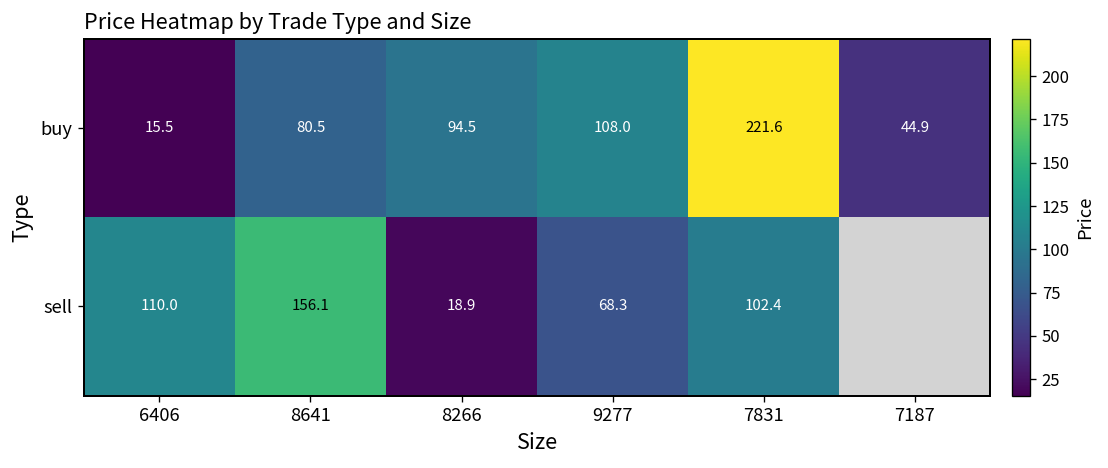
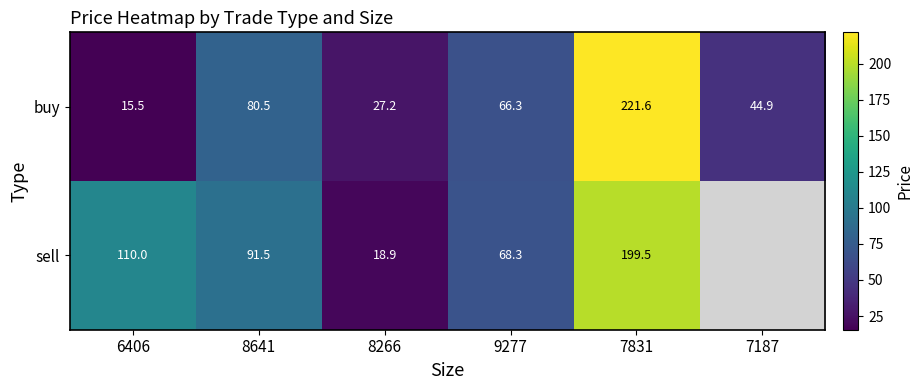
  {
    "buy": {
      "6406": 15.5,
      "8641": 80.5,
-     "8266": 94.5,
-     "9277": 108.0,
+     "8266": 27.2,
+     "9277": 66.3,
      "7831": 221.6,
      "7187": 44.9
    },
    "sell": {
      "6406": 110.0,
-     "8641": 156.1,
+     "8641": 91.5,
      "8266": 18.9,
      "9277": 68.3,
-     "7831": 102.4
+     "7831": 199.5
    }
  }
